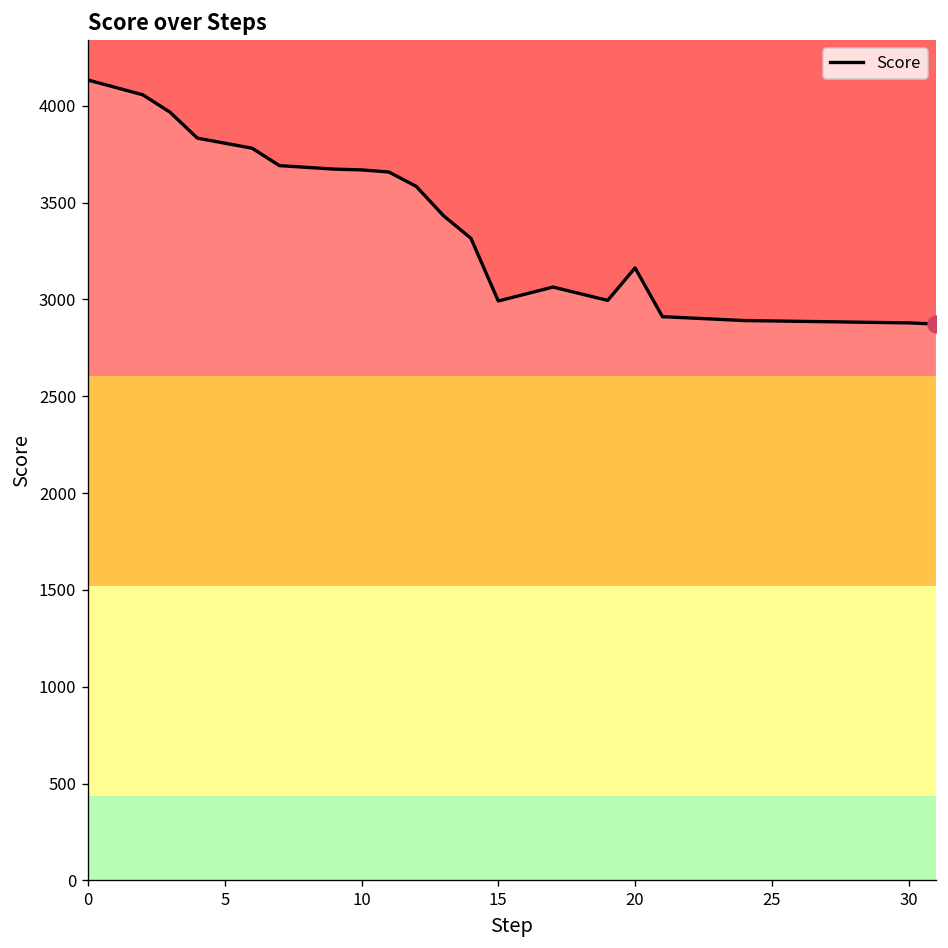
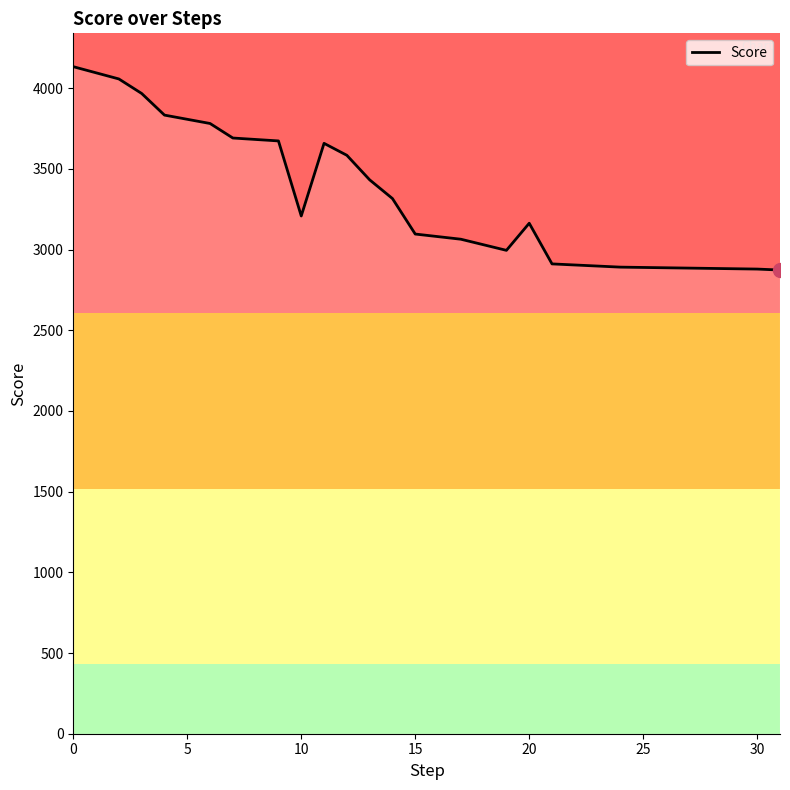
  {
    "Score": {
      "0": 4130,
-     "10": 3670,
-     "15": 2990,
+     "10": 3210,
+     "15": 3100,
      "20": 3160,
      "30": 2880
    }
  }
